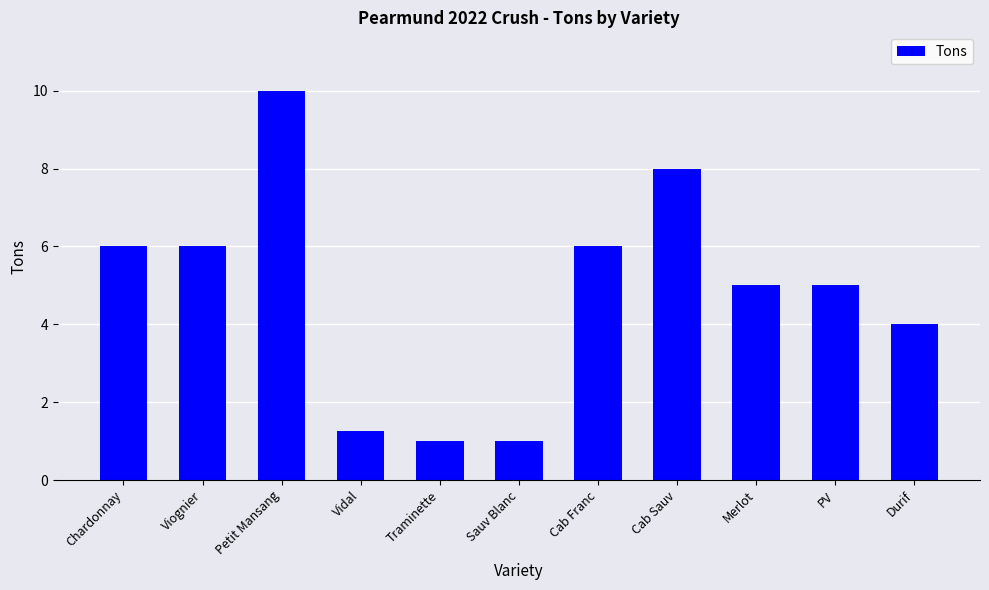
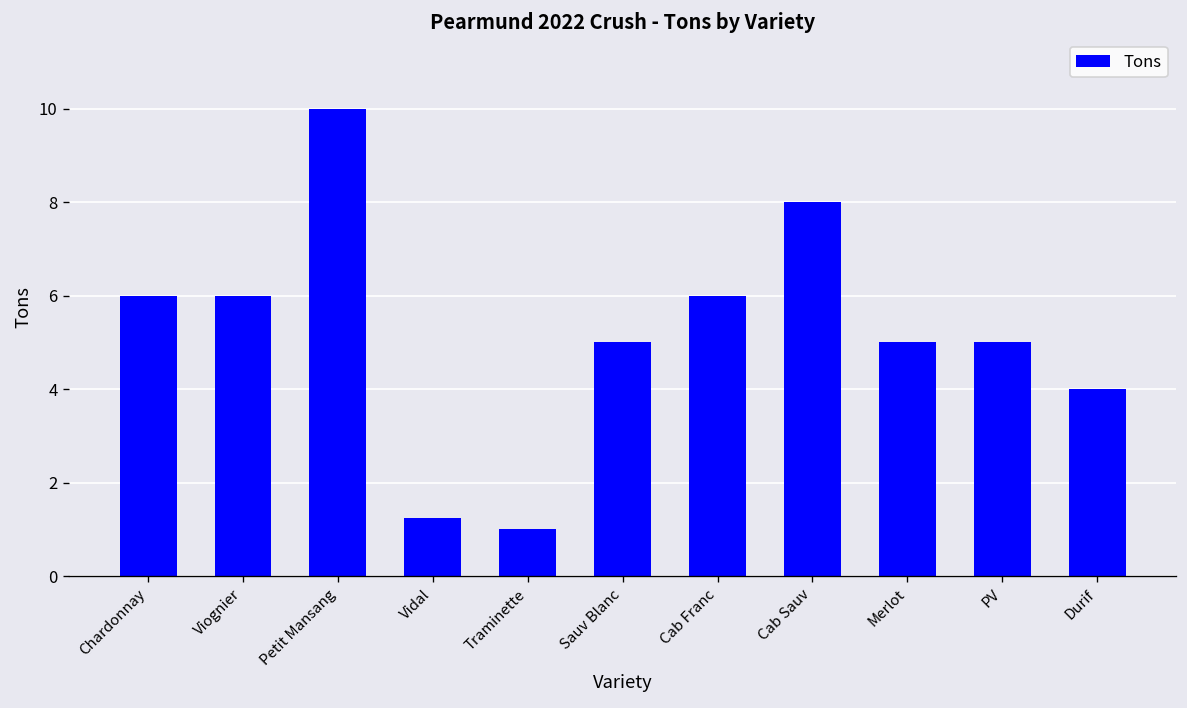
  {
    "Chardonnay": 6,
    "Viognier": 6,
    "Petit Mansang": 10,
    "Vidal": 1.3,
    "Traminette": 1,
-   "Sauv Blanc": 1,
+   "Sauv Blanc": 5,
    "Cab Franc": 6,
    "Cab Sauv": 8,
    "Merlot": 5,
    "PV": 5,
    "Durif": 4
  }
